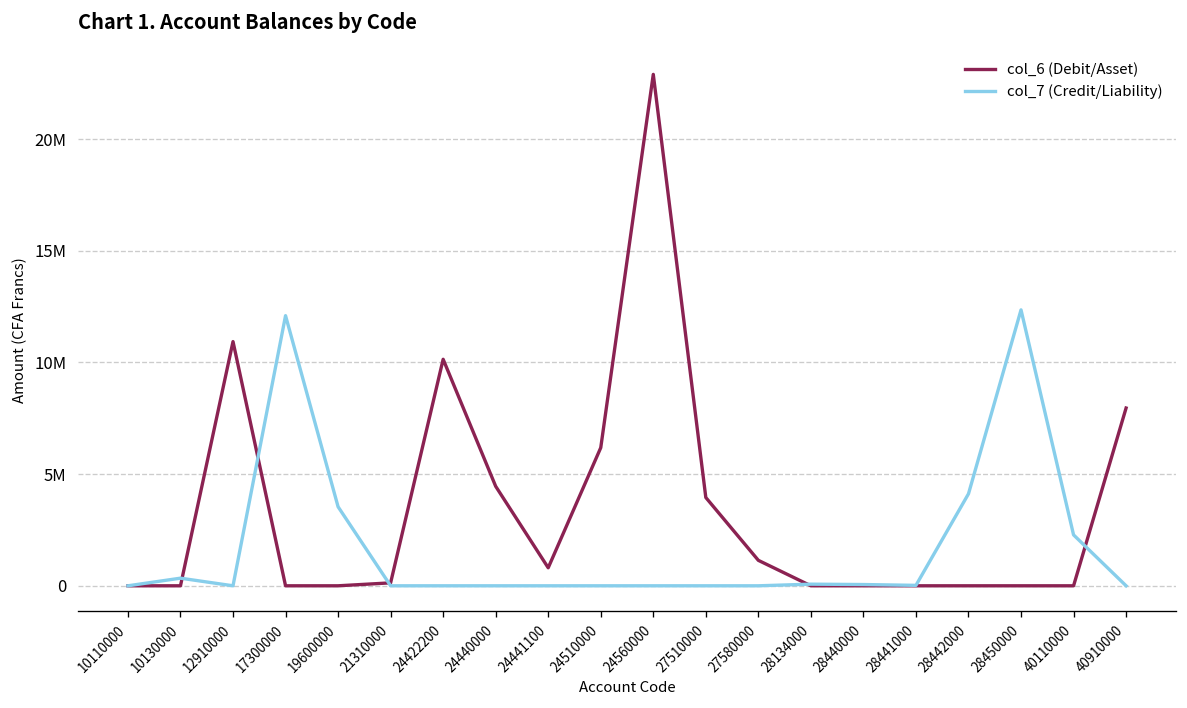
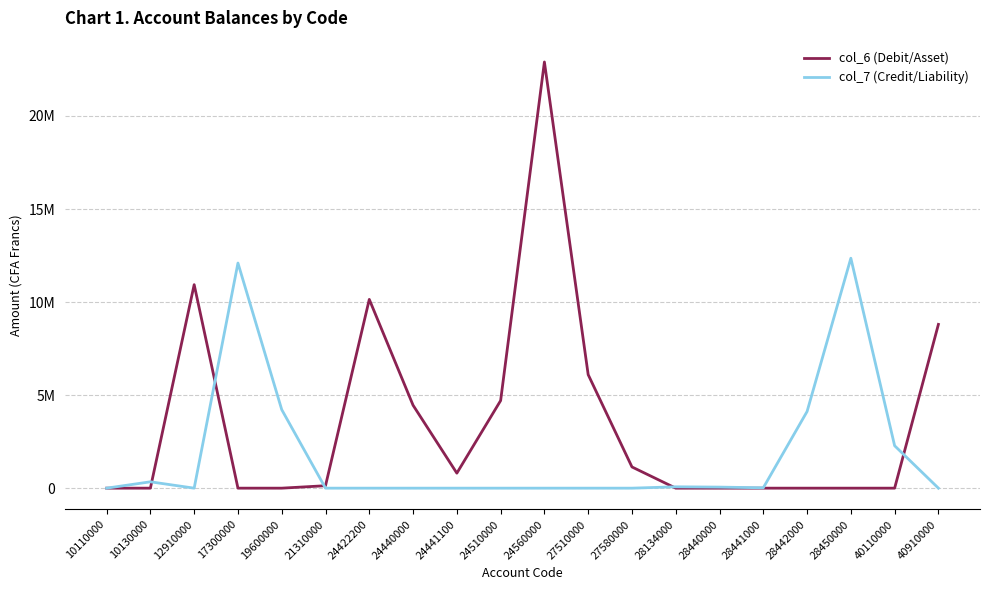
  {
    "col_6 (Debit/Asset)": {
      "10130000": 0,
      "12910000": 10900000,
      "17300000": 0,
      "19600000": 0,
      "24422200": 10100000,
      "24440000": 4500000,
      "24441100": 800000,
-     "24510000": 6200000,
+     "24510000": 4700000,
      "24560000": 22900000,
-     "27510000": 4000000,
+     "27510000": 6100000,
      "27580000": 1100000,
      "28442000": 0,
      "28450000": 0,
      "40110000": 0,
-     "40910000": 8000000
+     "40910000": 8800000
    },
    "col_7 (Credit/Liability)": {
      "10130000": 300000,
      "12910000": 0,
      "17300000": 12100000,
-     "19600000": 3500000,
+     "19600000": 4200000,
      "24422200": 0,
      "24440000": 0,
      "24441100": 0,
      "24510000": 0,
      "24560000": 0,
      "27510000": 0,
      "27580000": 0,
      "28442000": 4100000,
      "28450000": 12400000,
      "40110000": 2300000,
      "40910000": 0
    }
  }
